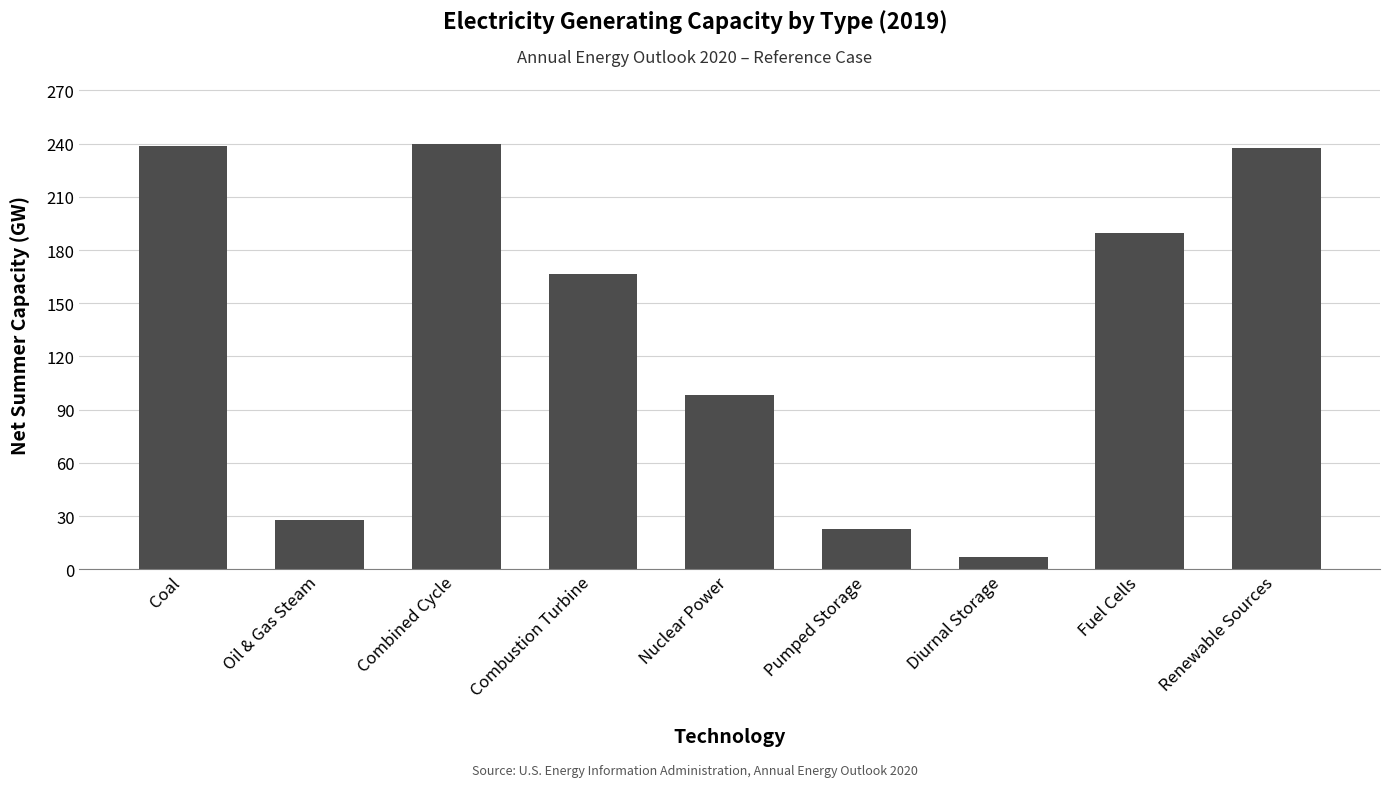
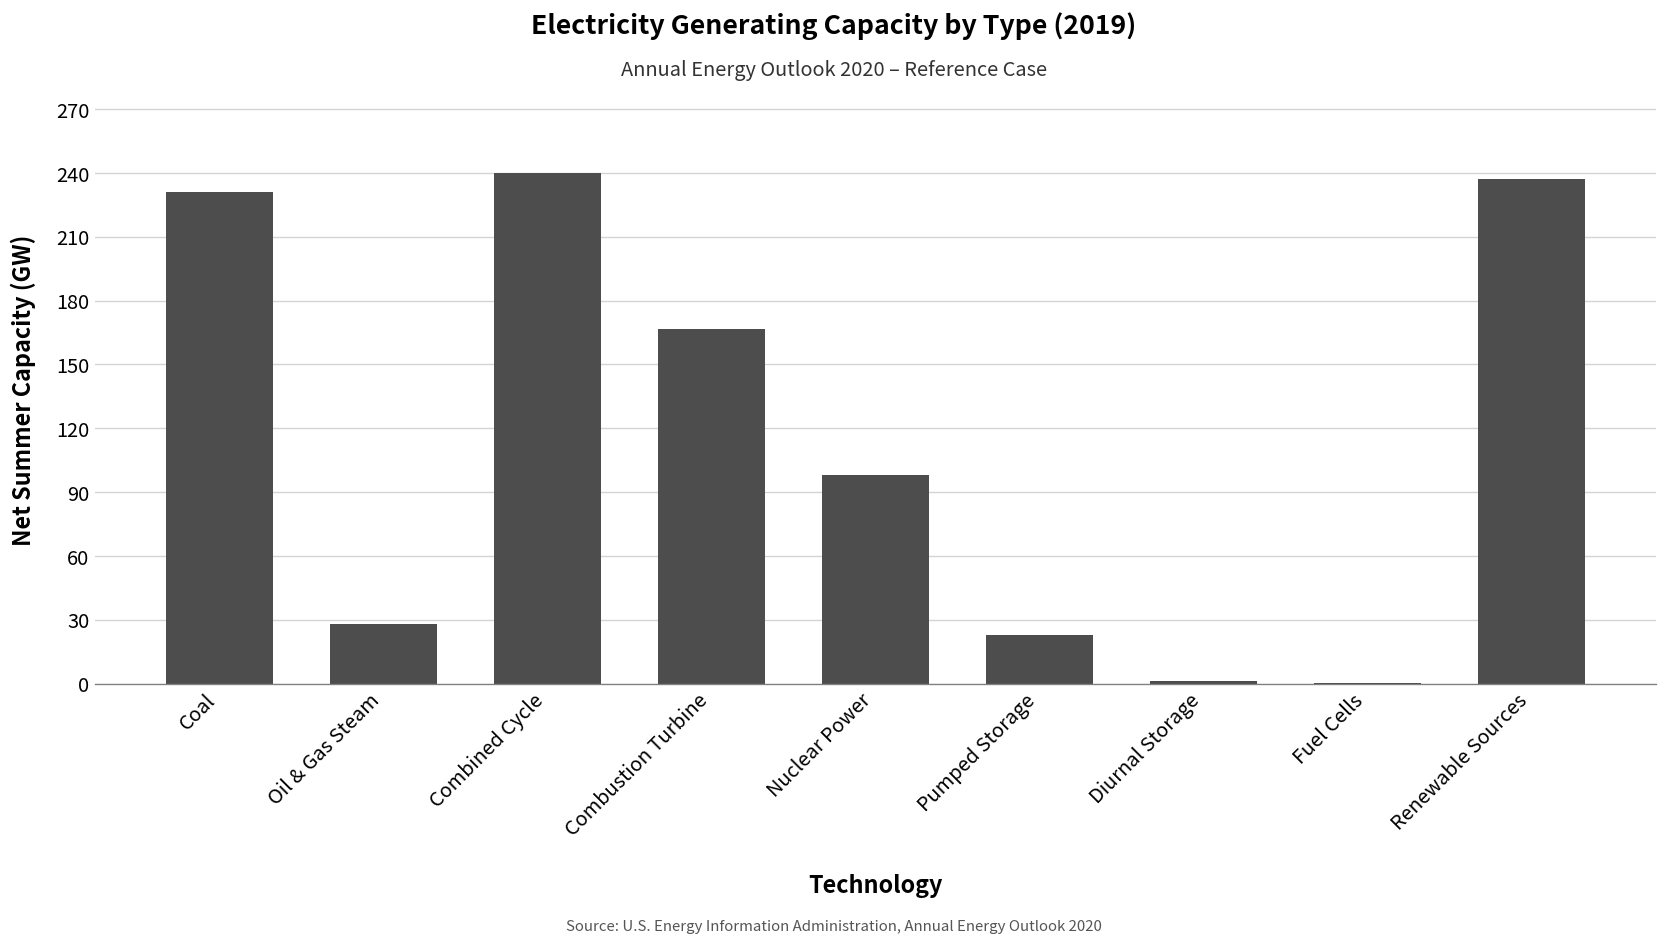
  {
-   "Coal": 238,
+   "Coal": 231,
    "Oil & Gas Steam": 28,
    "Combined Cycle": 240,
    "Combustion Turbine": 167,
    "Nuclear Power": 98,
    "Pumped Storage": 23,
-   "Diurnal Storage": 7,
-   "Fuel Cells": 190,
+   "Diurnal Storage": 1,
+   "Fuel Cells": 0,
    "Renewable Sources": 237
  }
